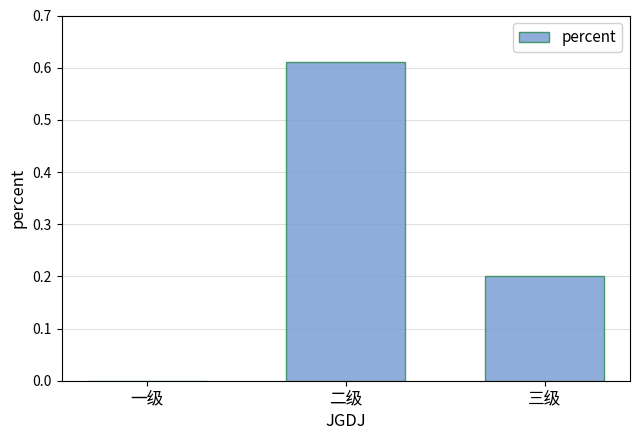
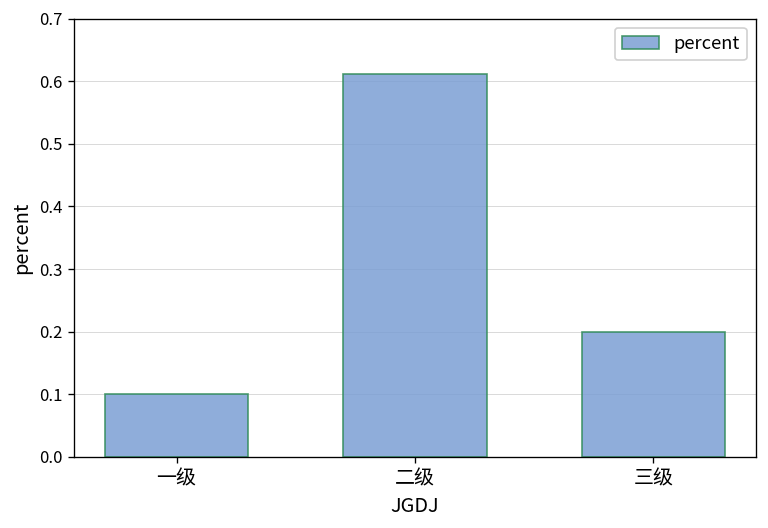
  {
-   "一级": 0.0,
+   "一级": 0.1,
    "二级": 0.61,
    "三级": 0.2
  }
